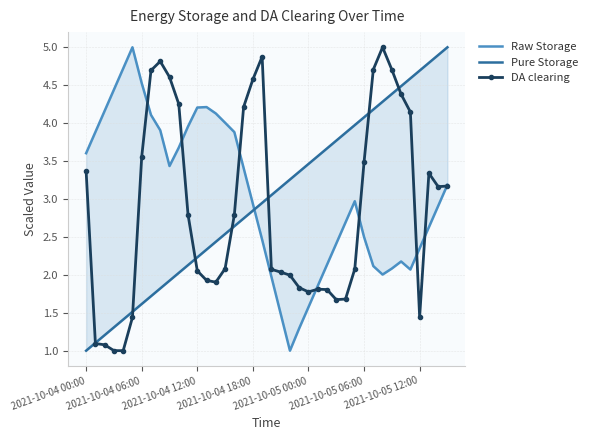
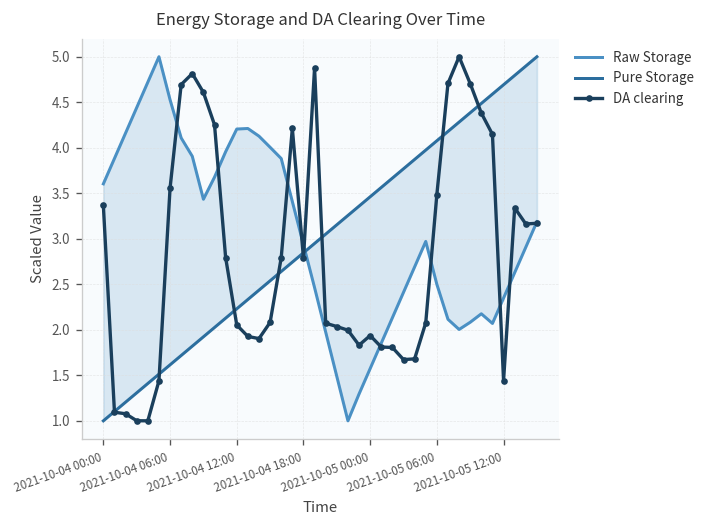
  {
    "DA clearing": {
      "2021-10-04 00:00": 3.4,
      "2021-10-04 06:00": 3.6,
      "2021-10-04 12:00": 2.1,
-     "2021-10-04 18:00": 4.6,
-     "2021-10-05 00:00": 1.8,
+     "2021-10-04 18:00": 2.8,
+     "2021-10-05 00:00": 1.9,
      "2021-10-05 06:00": 3.5,
      "2021-10-05 12:00": 1.4
    }
  }
